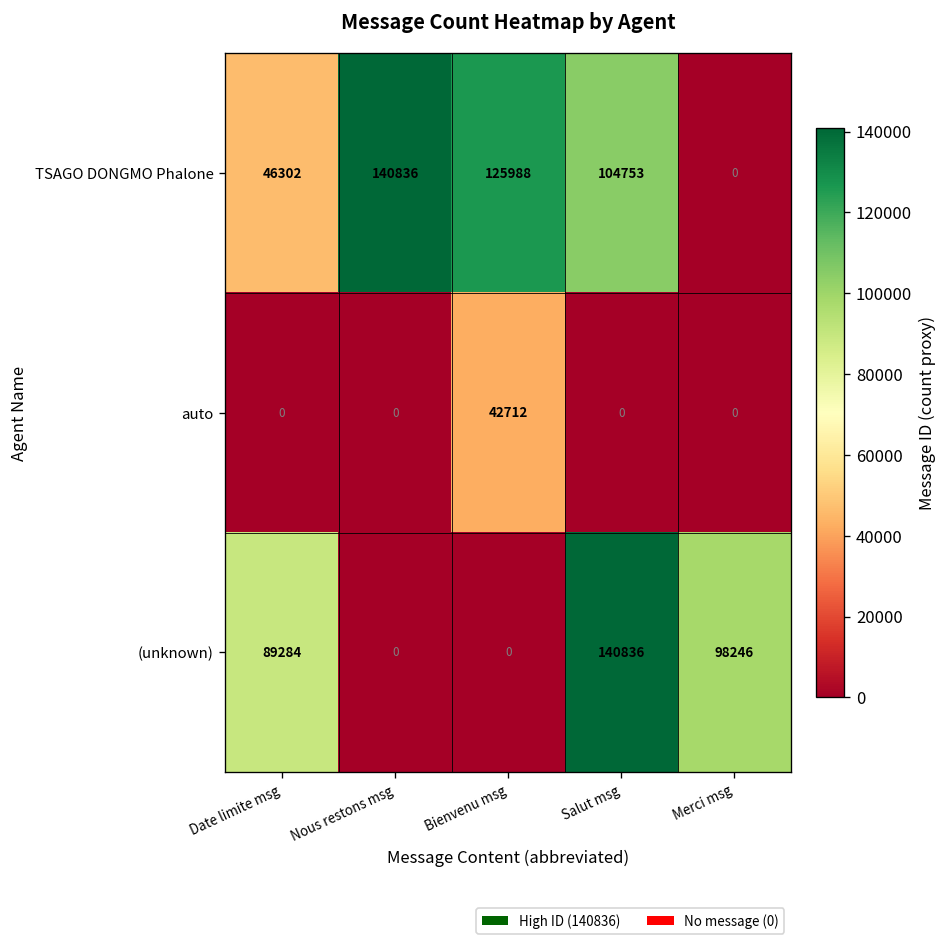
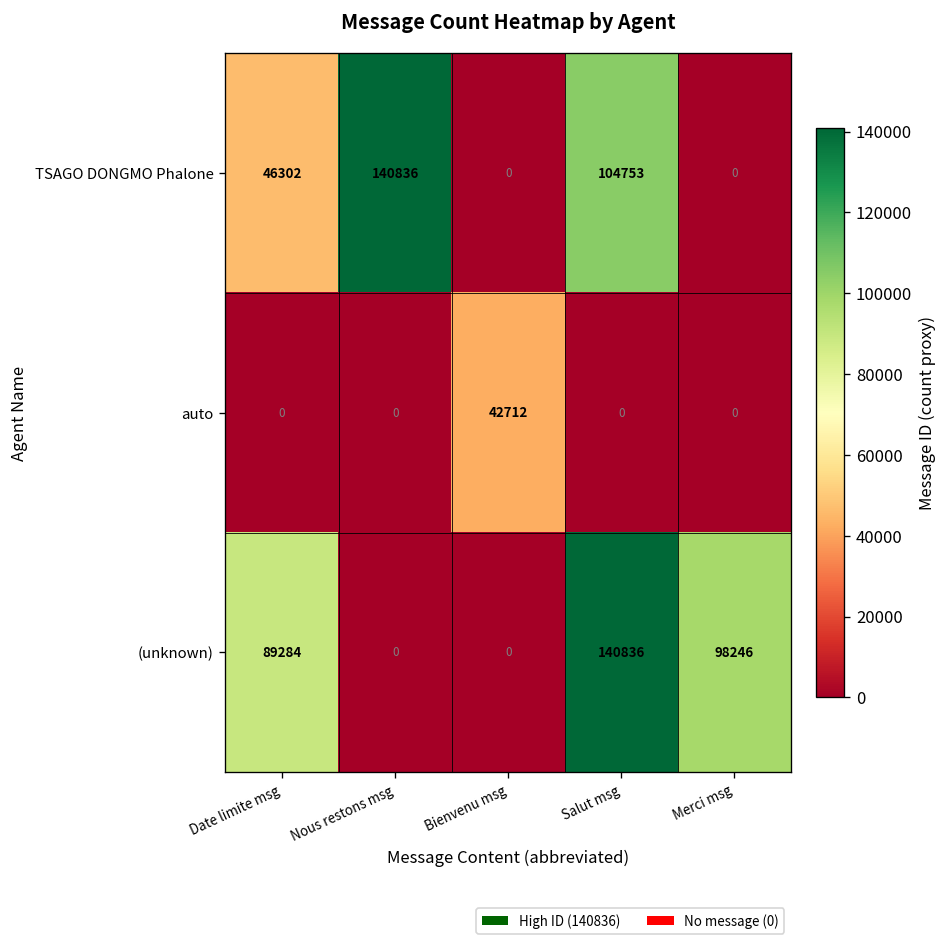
  {
    "TSAGO DONGMO Phalone": {
      "Date limite msg": 46302,
      "Nous restons msg": 140836,
-     "Bienvenu msg": 125988,
+     "Bienvenu msg": 0,
      "Salut msg": 104753,
      "Merci msg": 0
    },
    "auto": {
      "Date limite msg": 0,
      "Nous restons msg": 0,
      "Bienvenu msg": 42712,
      "Salut msg": 0,
      "Merci msg": 0
    },
    "(unknown)": {
      "Date limite msg": 89284,
      "Nous restons msg": 0,
      "Bienvenu msg": 0,
      "Salut msg": 140836,
      "Merci msg": 98246
    }
  }
